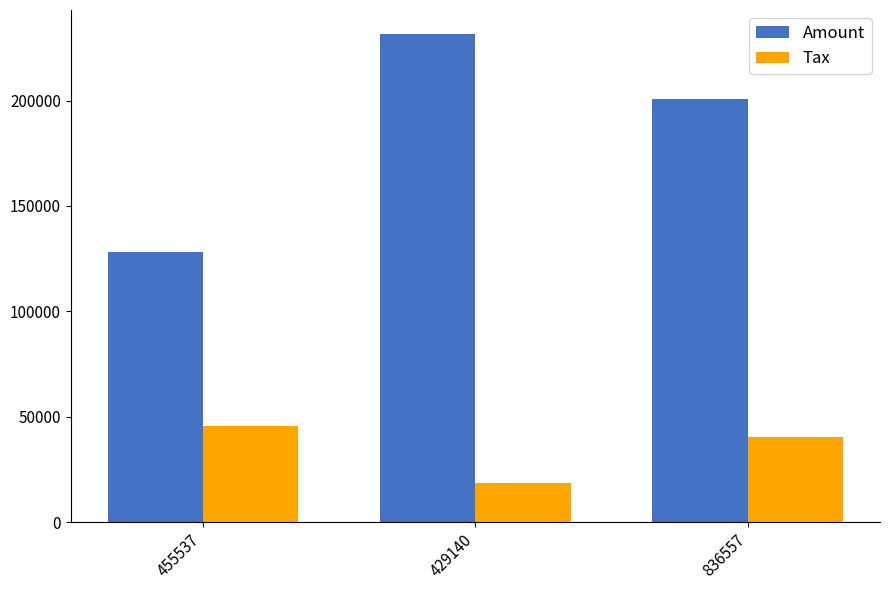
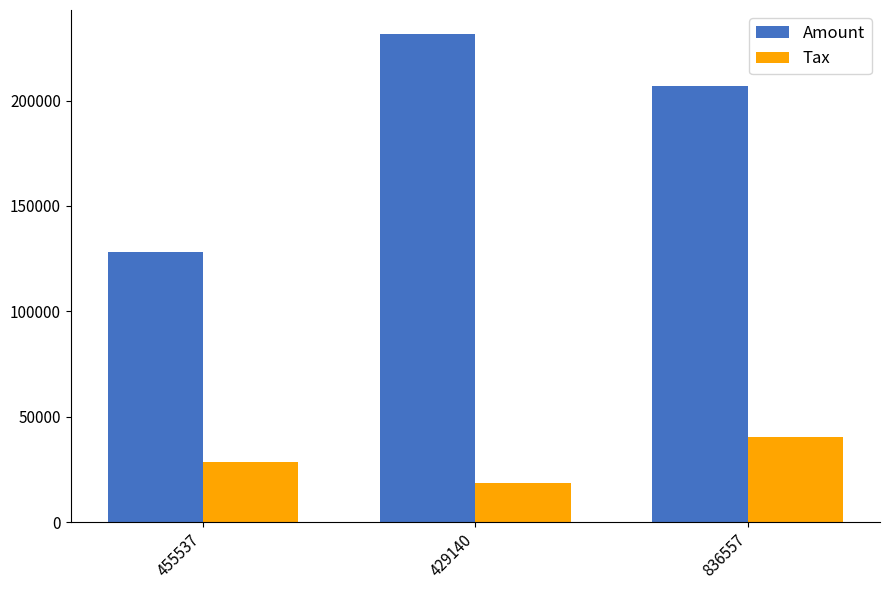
  {
    "Amount": {
      "455537": 128000,
      "429140": 231000,
-     "836557": 201000
+     "836557": 207000
    },
    "Tax": {
-     "455537": 46000,
+     "455537": 28000,
      "429140": 19000,
      "836557": 40000
    }
  }
